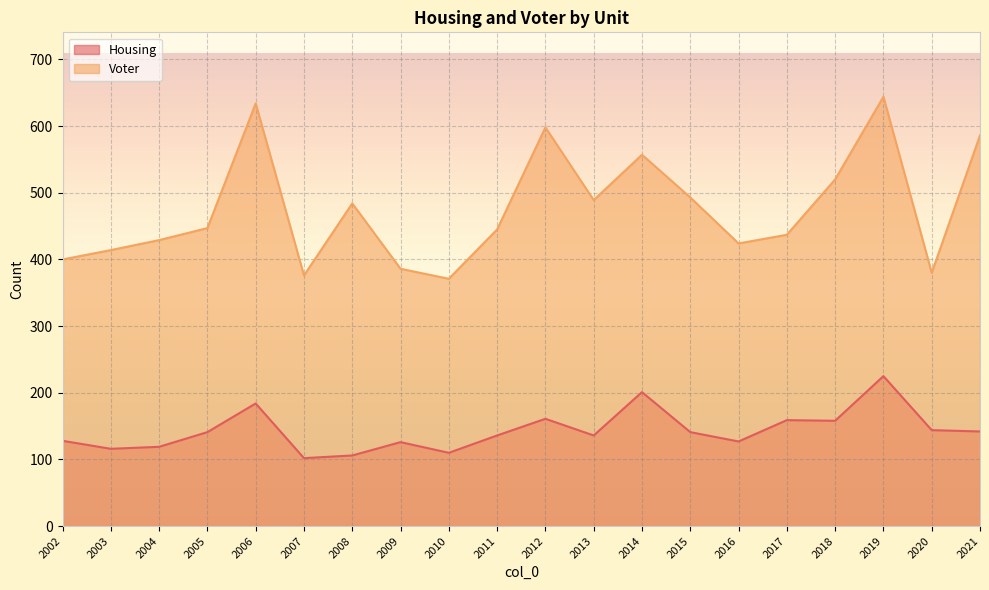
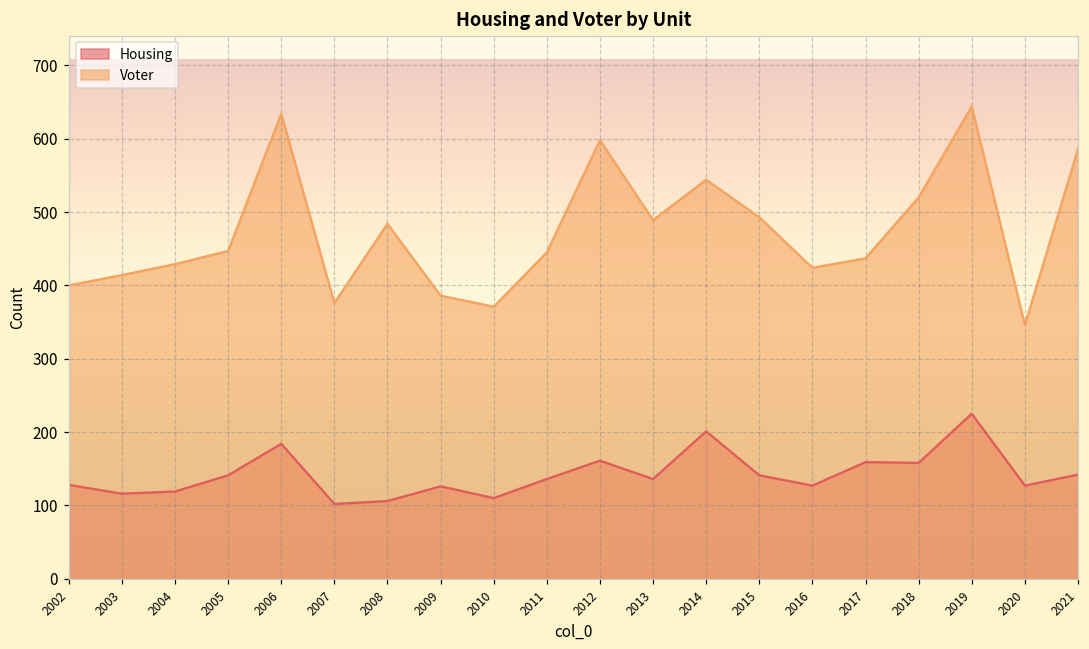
  {
    "Housing": {
      "2002": 130,
      "2003": 120,
      "2004": 120,
      "2005": 140,
      "2006": 180,
      "2007": 100,
      "2008": 110,
      "2009": 130,
      "2010": 110,
      "2011": 140,
      "2012": 160,
      "2013": 140,
      "2014": 200,
      "2015": 140,
      "2016": 130,
      "2017": 160,
      "2018": 160,
      "2019": 230,
-     "2020": 140,
+     "2020": 130,
      "2021": 140
    },
    "Voter": {
      "2002": 400,
      "2003": 410,
      "2004": 430,
      "2005": 450,
      "2006": 630,
      "2007": 380,
      "2008": 480,
      "2009": 390,
      "2010": 370,
      "2011": 450,
      "2012": 600,
      "2013": 490,
-     "2014": 560,
+     "2014": 540,
      "2015": 490,
      "2016": 420,
      "2017": 440,
      "2018": 520,
      "2019": 640,
-     "2020": 380,
+     "2020": 350,
      "2021": 590
    }
  }
